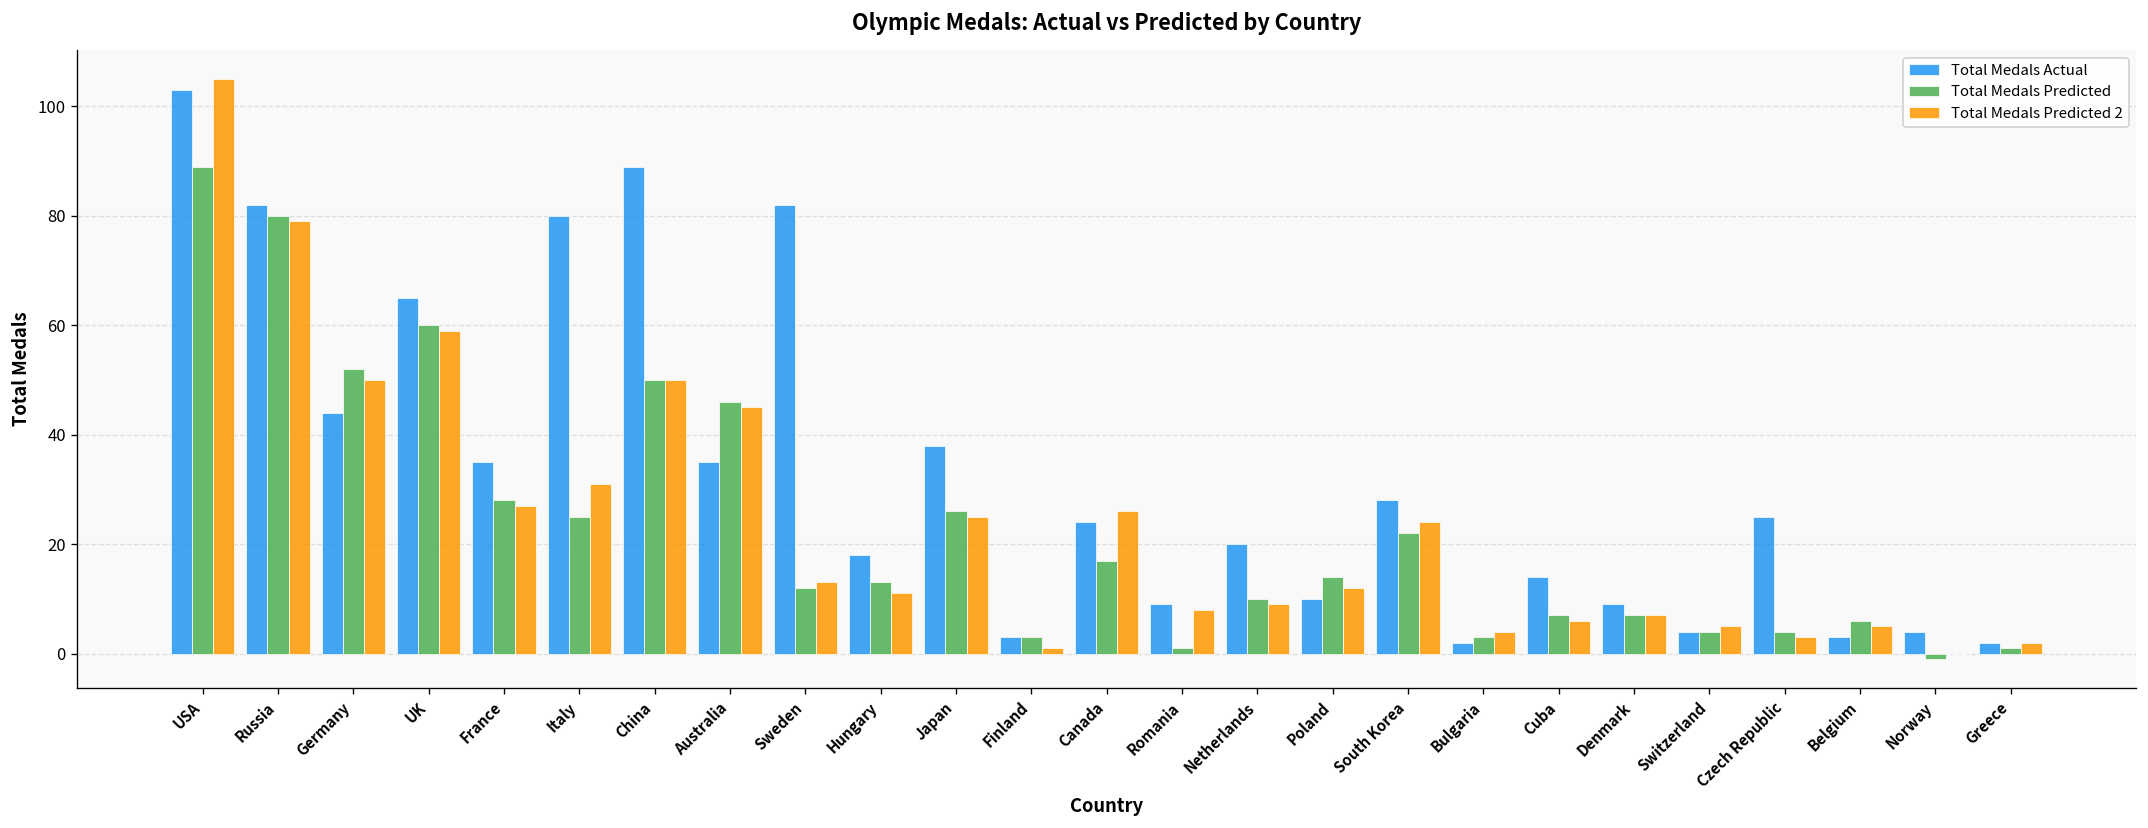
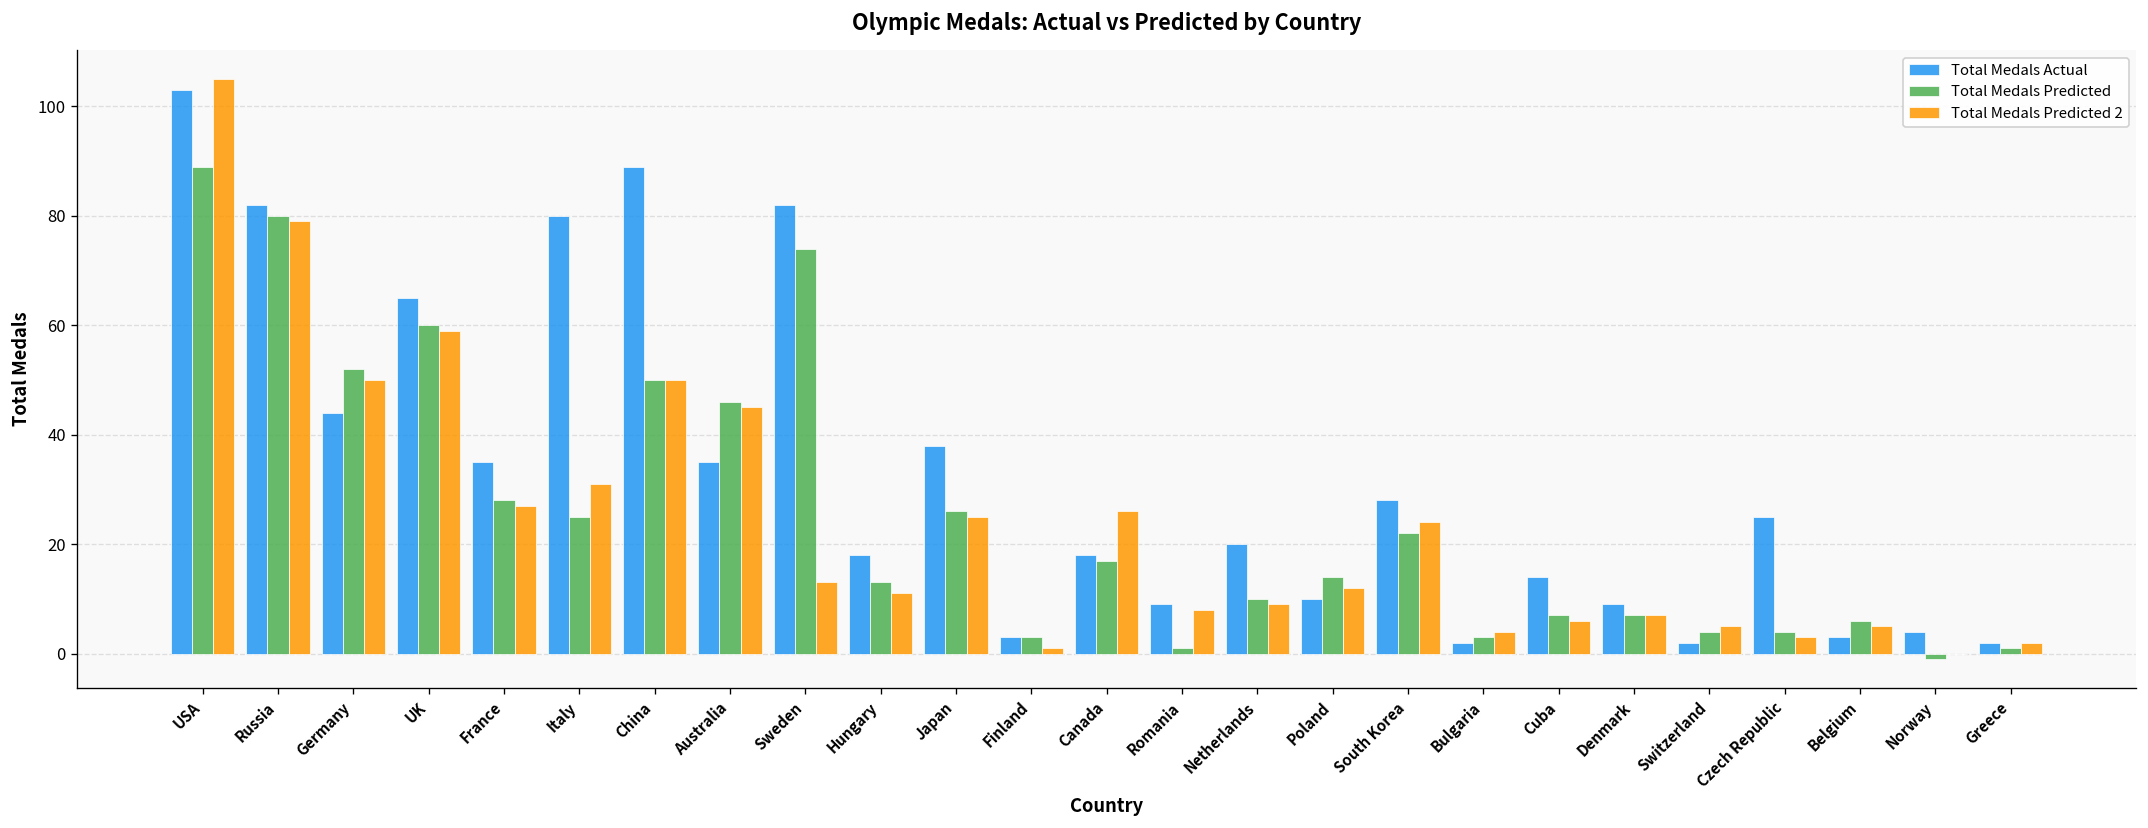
  {
    "Total Medals Actual": {
      "USA": 103,
      "Russia": 82,
      "Germany": 44,
      "UK": 65,
      "France": 35,
      "Italy": 80,
      "China": 89,
      "Australia": 35,
      "Sweden": 82,
      "Hungary": 18,
      "Japan": 38,
      "Finland": 3,
-     "Canada": 24,
+     "Canada": 18,
      "Romania": 9,
      "Netherlands": 20,
      "Poland": 10,
      "South Korea": 28,
      "Bulgaria": 2,
      "Cuba": 14,
      "Denmark": 9,
-     "Switzerland": 4,
+     "Switzerland": 2,
      "Czech Republic": 25,
      "Belgium": 3,
      "Norway": 4,
      "Greece": 2
    },
    "Total Medals Predicted": {
      "USA": 89,
      "Russia": 80,
      "Germany": 52,
      "UK": 60,
      "France": 28,
      "Italy": 25,
      "China": 50,
      "Australia": 46,
-     "Sweden": 12,
+     "Sweden": 74,
      "Hungary": 13,
      "Japan": 26,
      "Finland": 3,
      "Canada": 17,
      "Romania": 1,
      "Netherlands": 10,
      "Poland": 14,
      "South Korea": 22,
      "Bulgaria": 3,
      "Cuba": 7,
      "Denmark": 7,
      "Switzerland": 4,
      "Czech Republic": 4,
      "Belgium": 6,
      "Norway": -1,
      "Greece": 1
    },
    "Total Medals Predicted 2": {
      "USA": 105,
      "Russia": 79,
      "Germany": 50,
      "UK": 59,
      "France": 27,
      "Italy": 31,
      "China": 50,
      "Australia": 45,
      "Sweden": 13,
      "Hungary": 11,
      "Japan": 25,
      "Finland": 1,
      "Canada": 26,
      "Romania": 8,
      "Netherlands": 9,
      "Poland": 12,
      "South Korea": 24,
      "Bulgaria": 4,
      "Cuba": 6,
      "Denmark": 7,
      "Switzerland": 5,
      "Czech Republic": 3,
      "Belgium": 5,
      "Norway": 0,
      "Greece": 2
    }
  }
